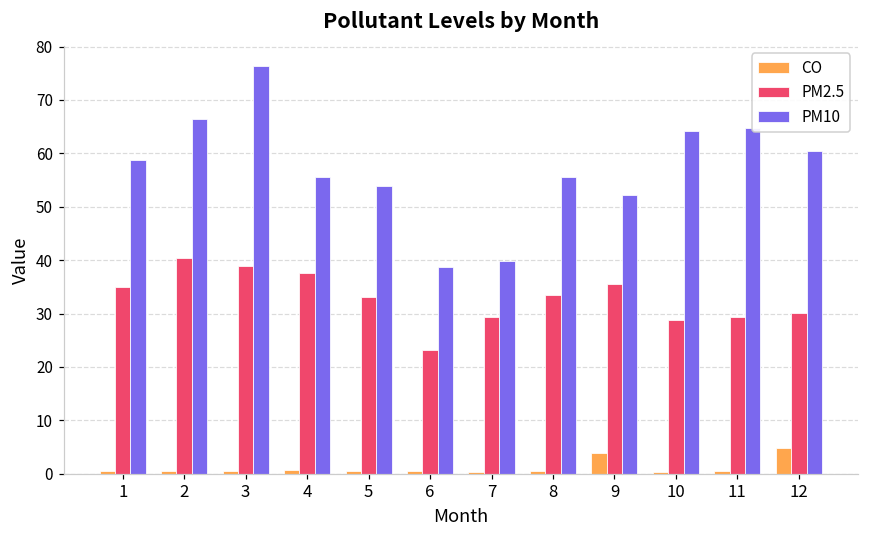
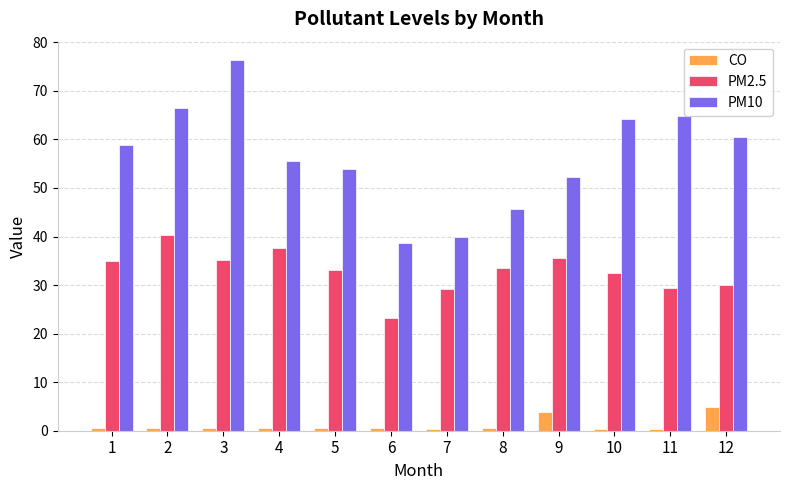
  {
    "CO": {
      "3": 1,
      "4": 1,
      "5": 1,
      "8": 1,
      "9": 4,
      "12": 5
    },
    "PM2.5": {
      "1": 35,
      "2": 40,
-     "3": 39,
+     "3": 35,
      "4": 38,
      "5": 33,
      "6": 23,
      "7": 29,
      "8": 34,
      "9": 36,
-     "10": 29,
+     "10": 32,
      "11": 29,
      "12": 30
    },
    "PM10": {
      "1": 59,
      "2": 66,
      "3": 76,
      "4": 56,
      "5": 54,
      "6": 39,
      "7": 40,
-     "8": 55,
+     "8": 46,
      "9": 52,
      "10": 64,
      "11": 65,
      "12": 61
    }
  }
